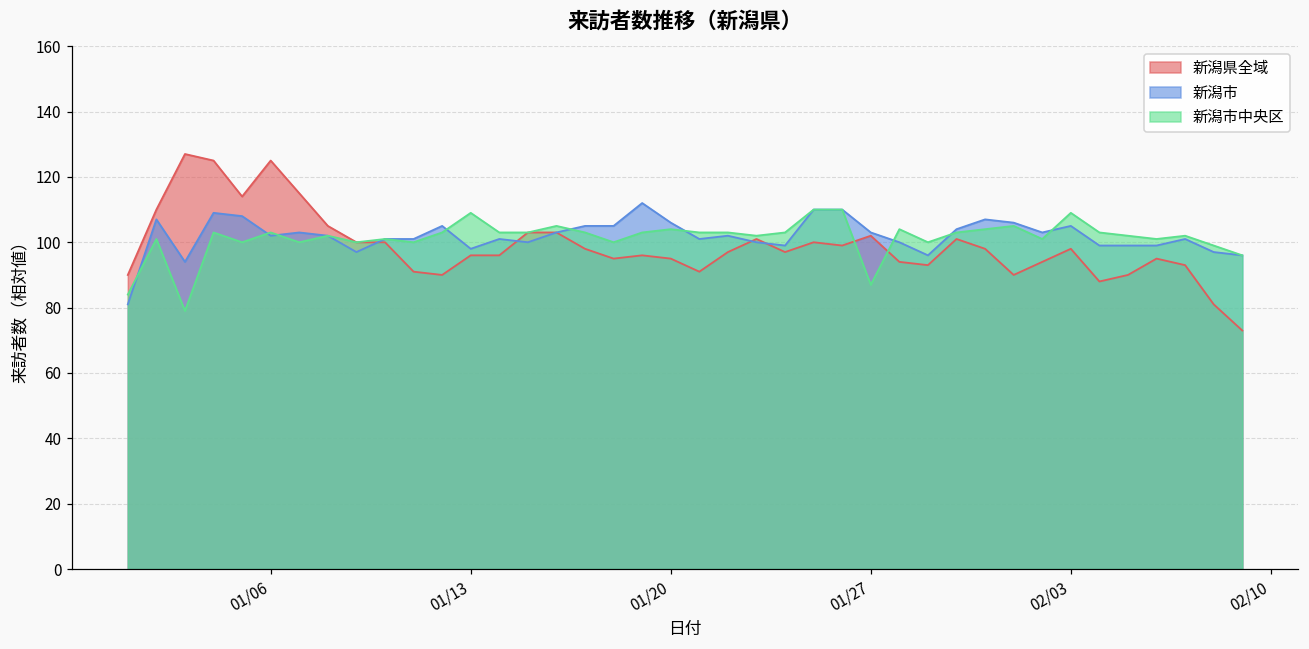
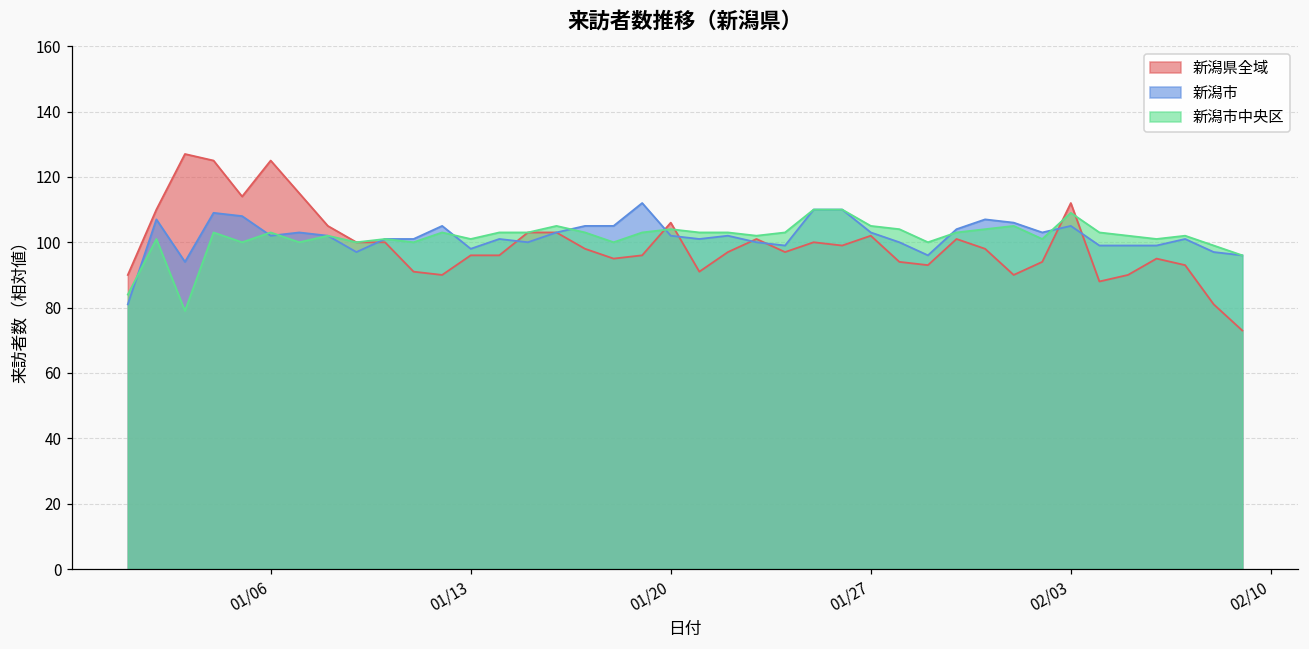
  {
    "新潟県全域": {
      "01/06": 125,
      "01/13": 96,
-     "01/20": 95,
+     "01/20": 106,
      "01/27": 102,
-     "02/03": 98
+     "02/03": 112
    },
    "新潟市": {
      "01/06": 102,
      "01/13": 98,
-     "01/20": 106,
+     "01/20": 102,
      "01/27": 103,
      "02/03": 105
    },
    "新潟市中央区": {
      "01/06": 103,
-     "01/13": 109,
+     "01/13": 101,
      "01/20": 104,
-     "01/27": 87,
+     "01/27": 105,
      "02/03": 109
    }
  }
